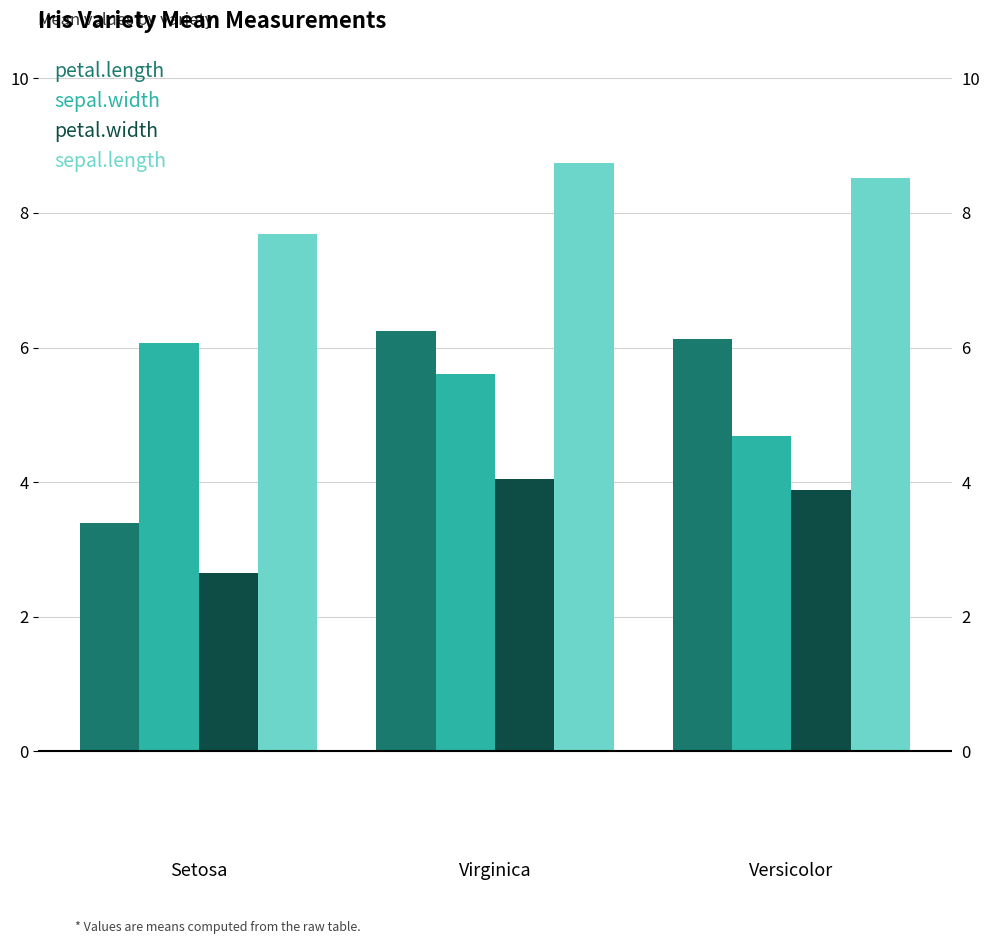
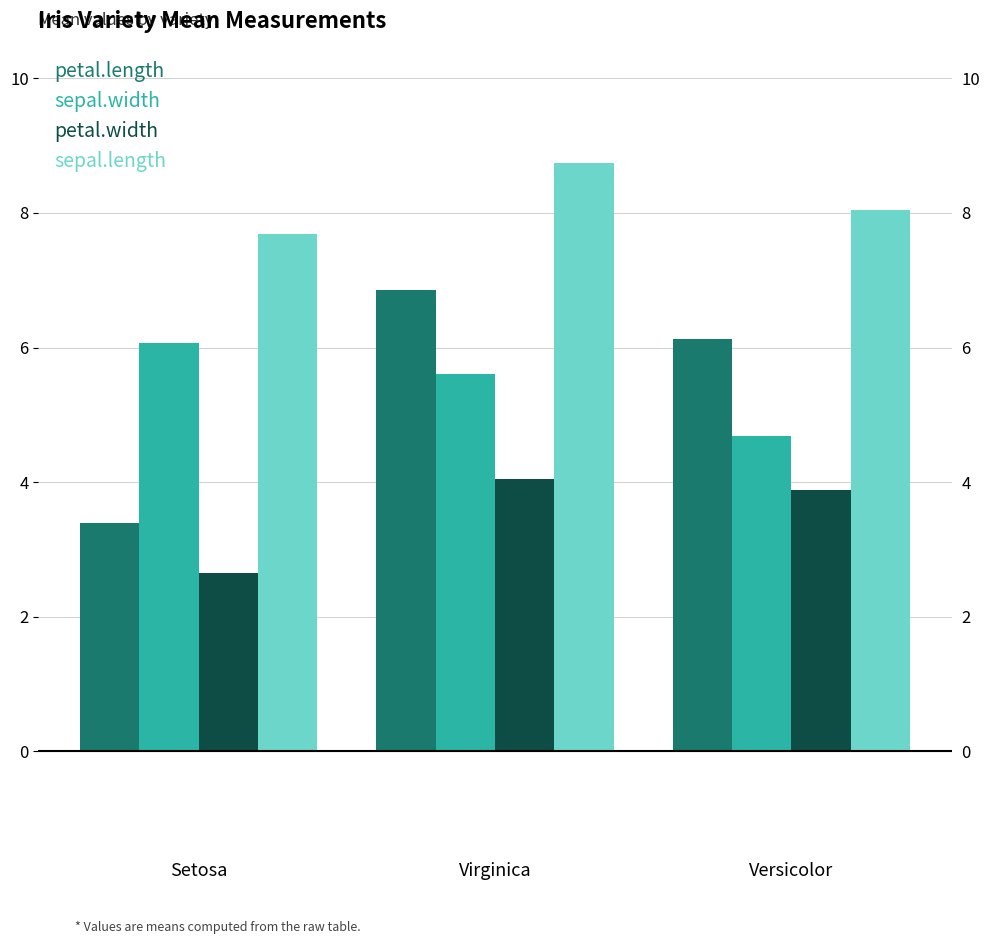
  {
    "petal.length": {
      "Setosa": 3.4,
-     "Virginica": 6.2,
+     "Virginica": 6.9,
      "Versicolor": 6.1
    },
    "sepal.width": {
      "Setosa": 6.1,
      "Virginica": 5.6,
      "Versicolor": 4.7
    },
    "petal.width": {
      "Setosa": 2.7,
      "Virginica": 4.0,
      "Versicolor": 3.9
    },
    "sepal.length": {
      "Setosa": 7.7,
      "Virginica": 8.7,
-     "Versicolor": 8.5
+     "Versicolor": 8.1
    }
  }
